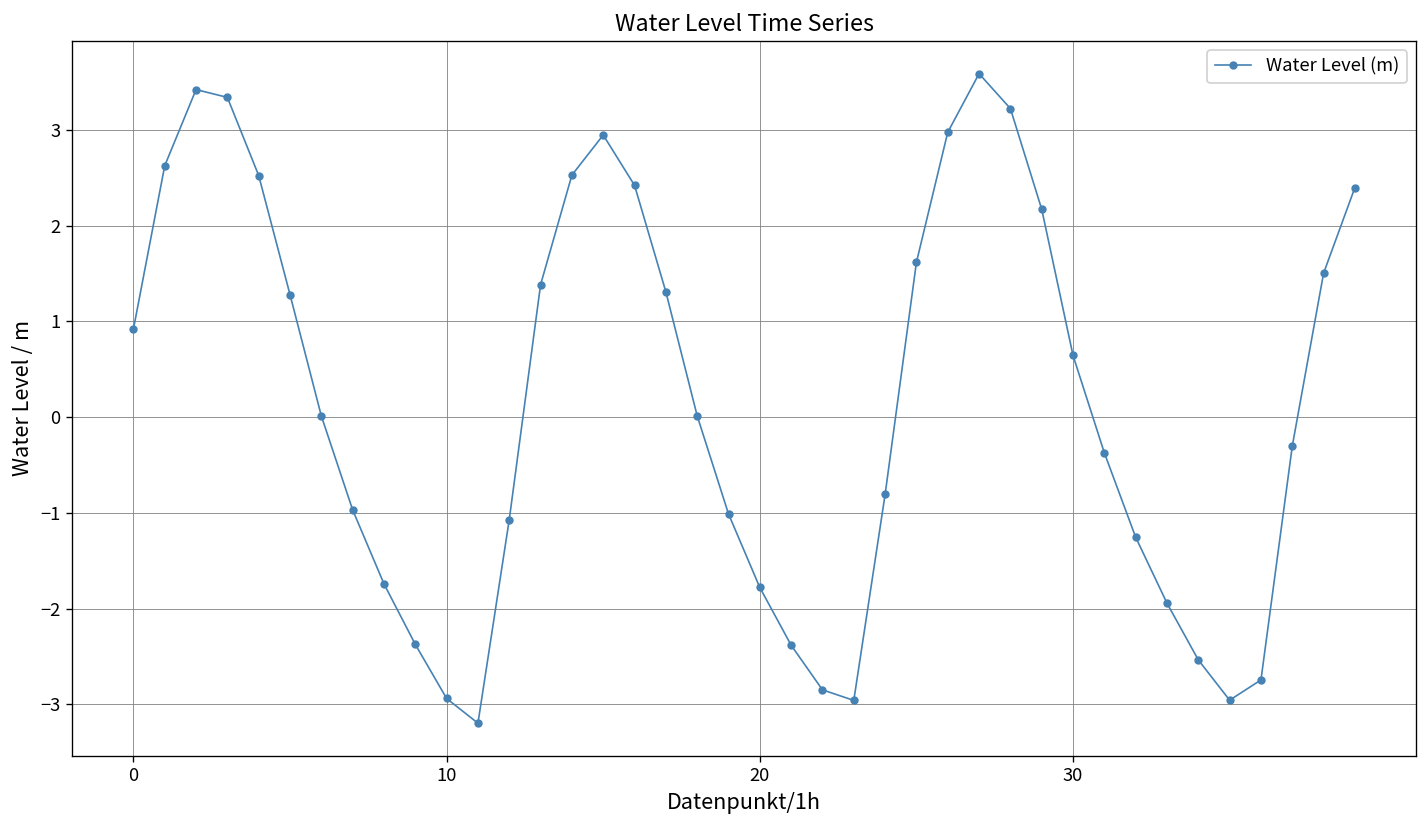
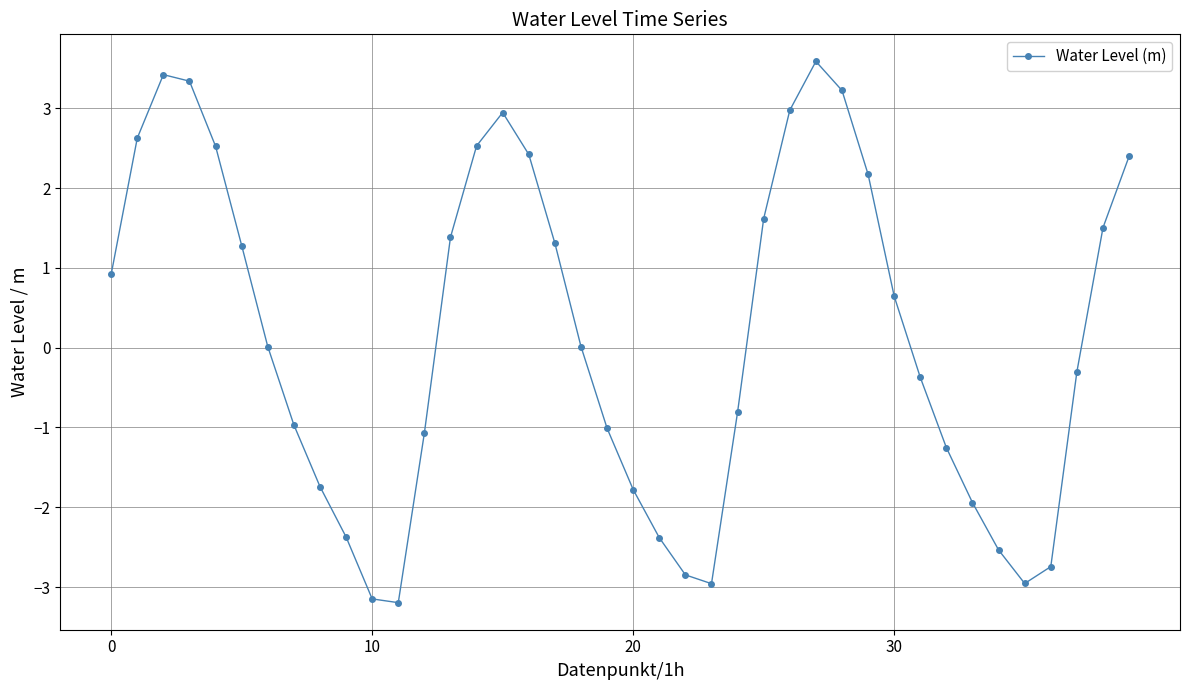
  {
    "0": 0.9,
-   "10": -2.9,
+   "10": -3.1,
    "20": -1.8,
    "30": 0.6
  }
